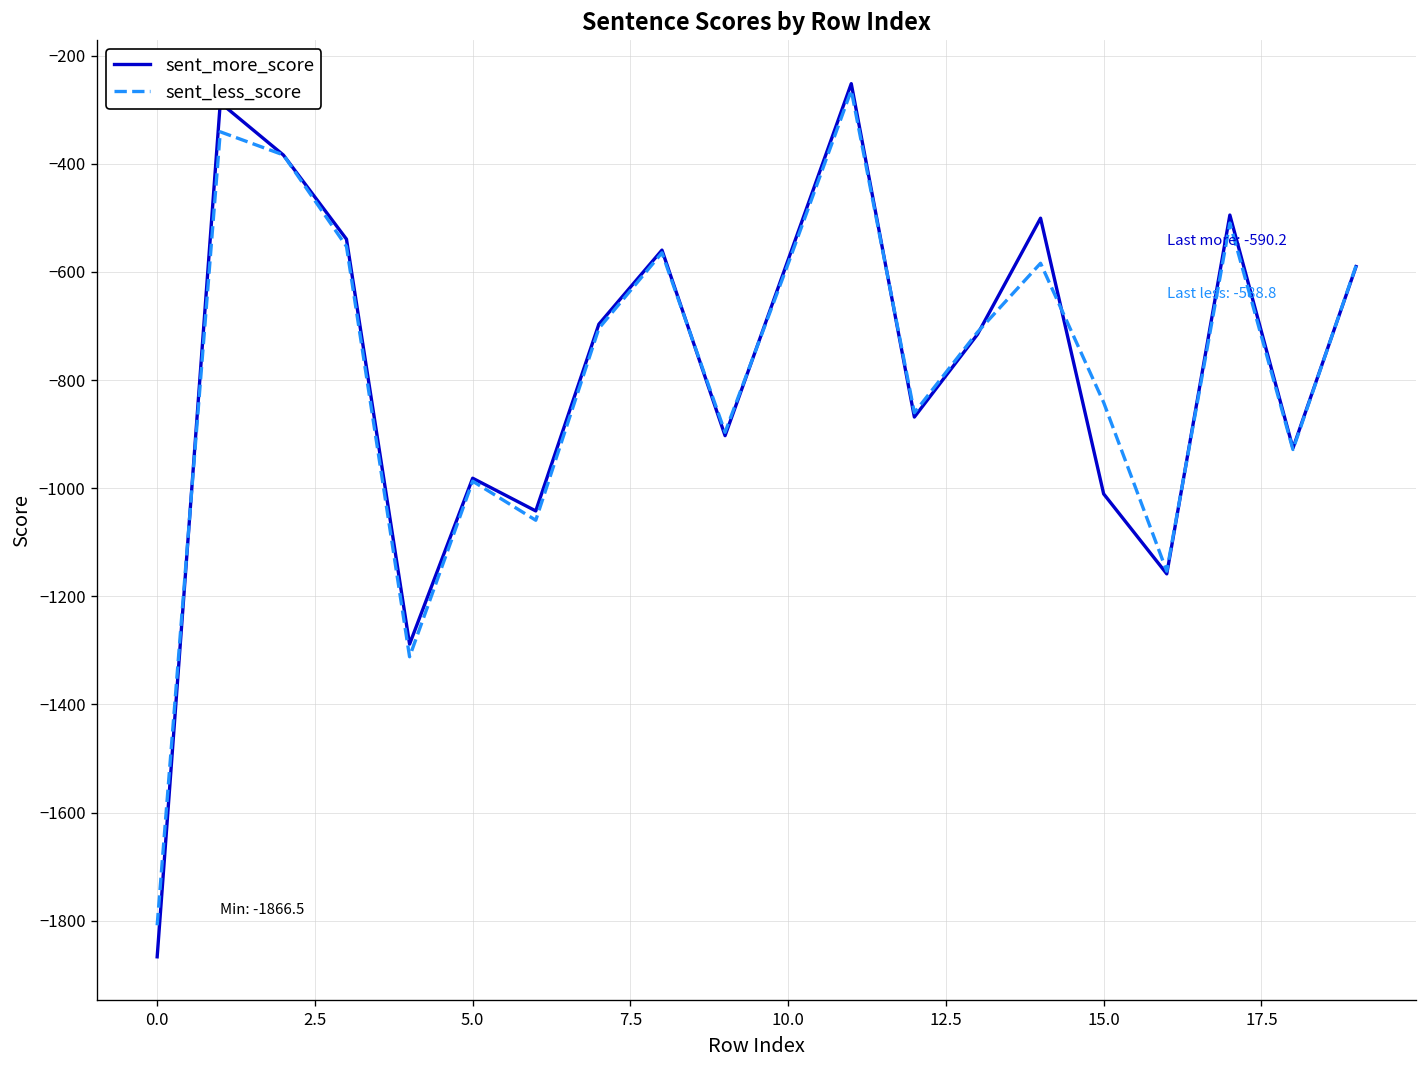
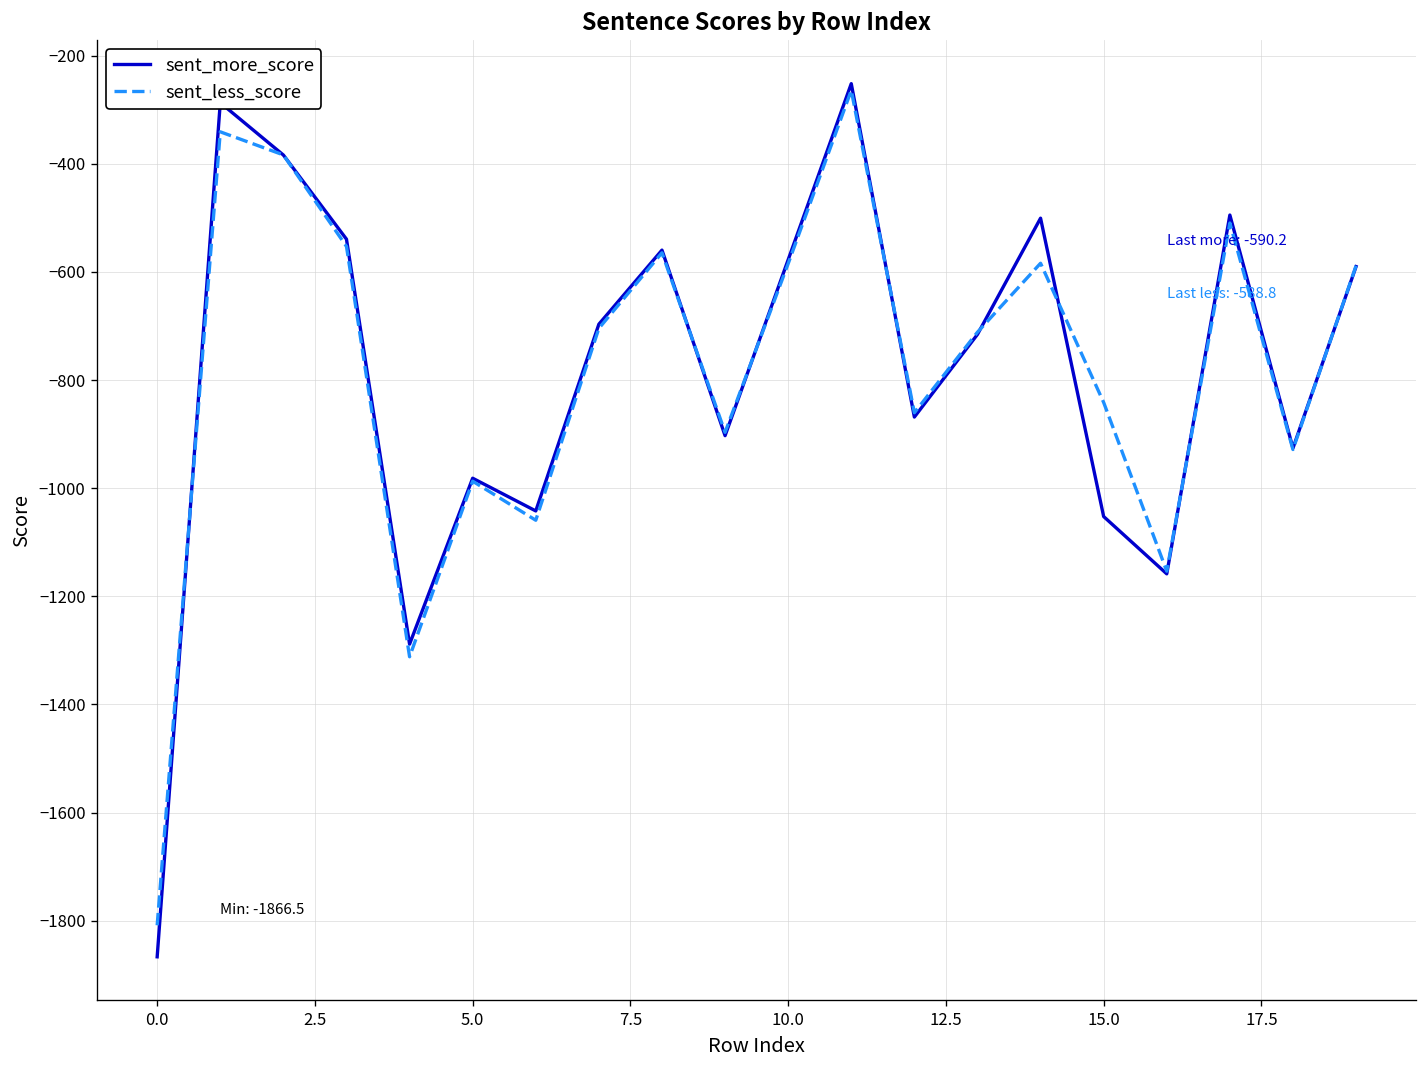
  {
    "sent_more_score": {
      "0.0": -1870,
      "10.0": -580,
-     "15.0": -1010
+     "15.0": -1050
    },
    "sent_less_score": {
      "0.0": -1810,
      "10.0": -580,
      "15.0": -840
    }
  }
